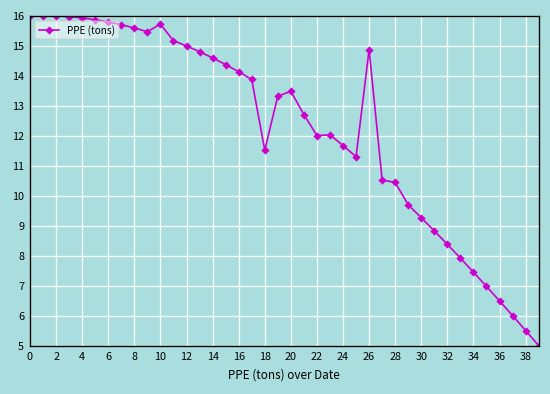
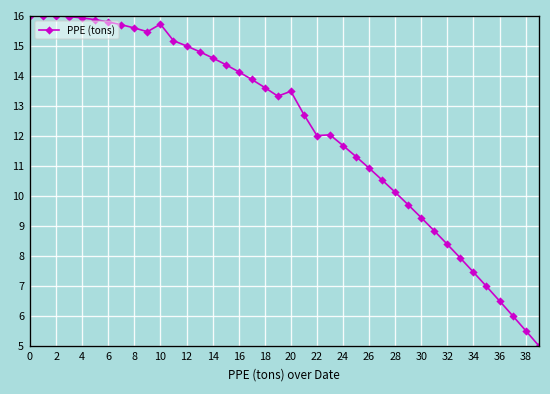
  {
    "0": 16.0,
    "2": 16.0,
    "4": 15.9,
    "8": 15.6,
    "10": 15.7,
    "12": 15.0,
    "14": 14.6,
    "16": 14.1,
-   "18": 11.5,
+   "18": 13.6,
    "20": 13.5,
    "22": 12.0,
    "24": 11.7,
-   "26": 14.9,
-   "28": 10.4,
+   "26": 10.9,
+   "28": 10.1,
    "30": 9.3,
    "32": 8.4,
    "34": 7.4,
    "36": 6.5,
    "38": 5.5
  }
